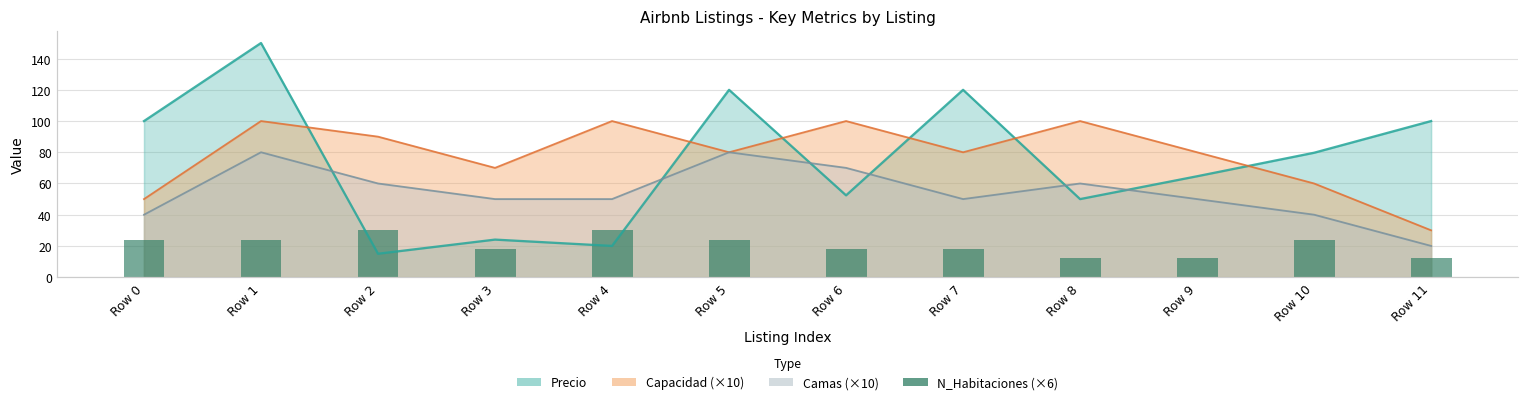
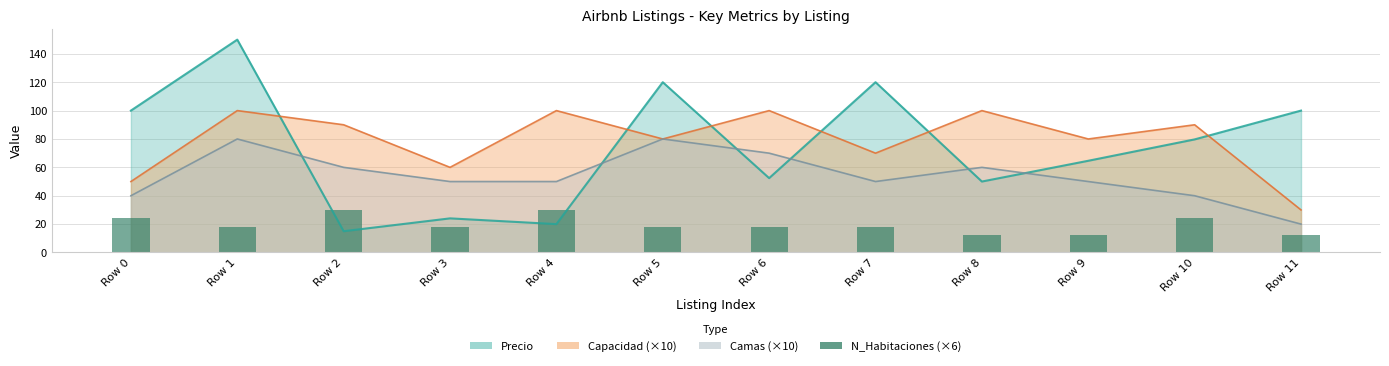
  {
    "N_Habitaciones (×6)": {
      "Row 0": 24,
-     "Row 1": 24,
+     "Row 1": 18,
      "Row 2": 30,
      "Row 3": 18,
      "Row 4": 30,
-     "Row 5": 24,
+     "Row 5": 18,
      "Row 6": 18,
      "Row 7": 18,
      "Row 8": 12,
      "Row 9": 12,
      "Row 10": 24,
      "Row 11": 12
    },
    "Capacidad (×10)": {
      "Row 0": 50,
      "Row 1": 100,
      "Row 2": 90,
-     "Row 3": 70,
+     "Row 3": 60,
      "Row 4": 100,
      "Row 6": 100,
-     "Row 7": 80,
+     "Row 7": 70,
      "Row 8": 100,
      "Row 9": 80,
-     "Row 10": 60,
+     "Row 10": 90,
      "Row 11": 30
    }
  }
